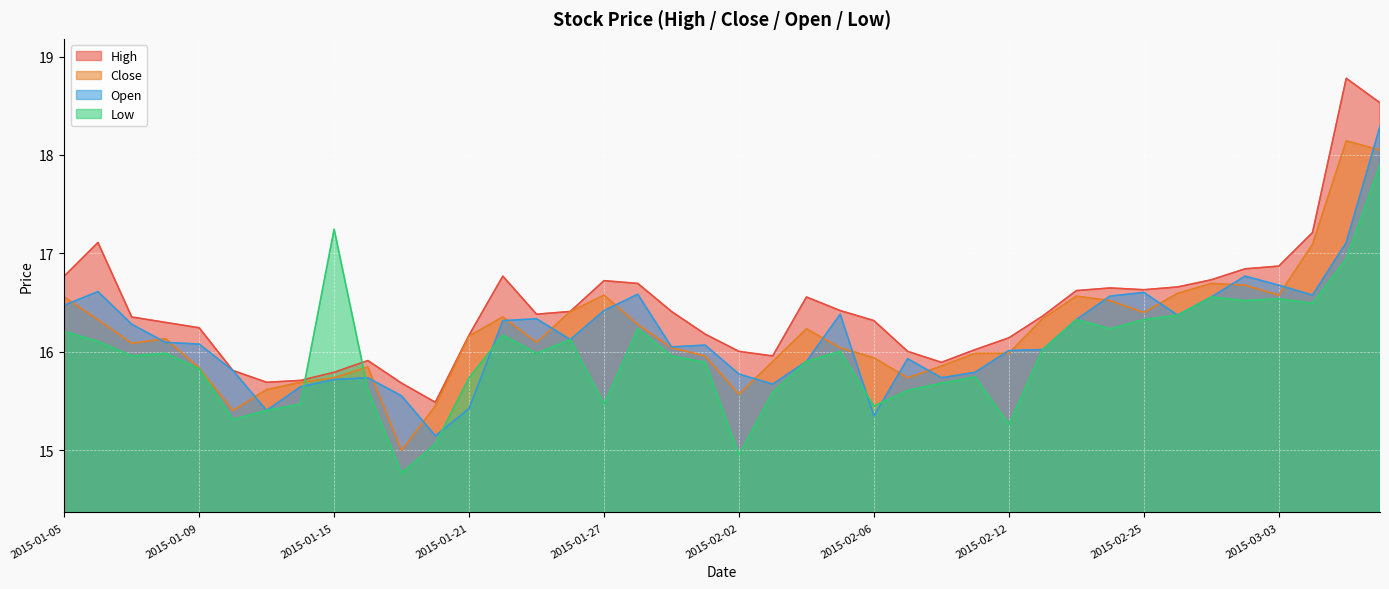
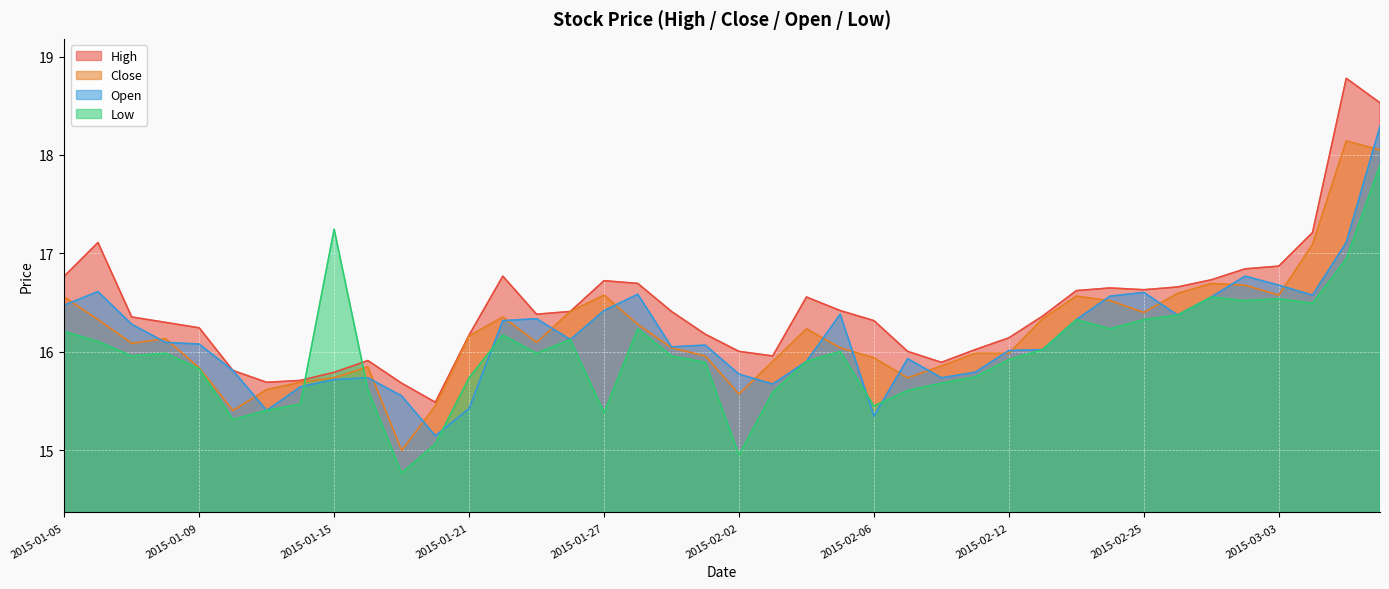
  {
    "Open": {
      "2015-01-05": 16.5,
      "2015-01-09": 16.1,
      "2015-01-21": 15.4,
      "2015-01-27": 16.4,
      "2015-02-02": 15.8,
      "2015-02-06": 15.3,
      "2015-02-12": 16.0,
      "2015-02-25": 16.6,
      "2015-03-03": 16.7
    },
    "Low": {
      "2015-01-05": 16.2,
      "2015-01-15": 17.2,
      "2015-01-21": 15.7,
-     "2015-01-27": 15.5,
+     "2015-01-27": 15.4,
      "2015-02-02": 15.0,
      "2015-02-06": 15.4,
-     "2015-02-12": 15.3,
+     "2015-02-12": 15.9,
      "2015-02-25": 16.3,
      "2015-03-03": 16.5
    }
  }
